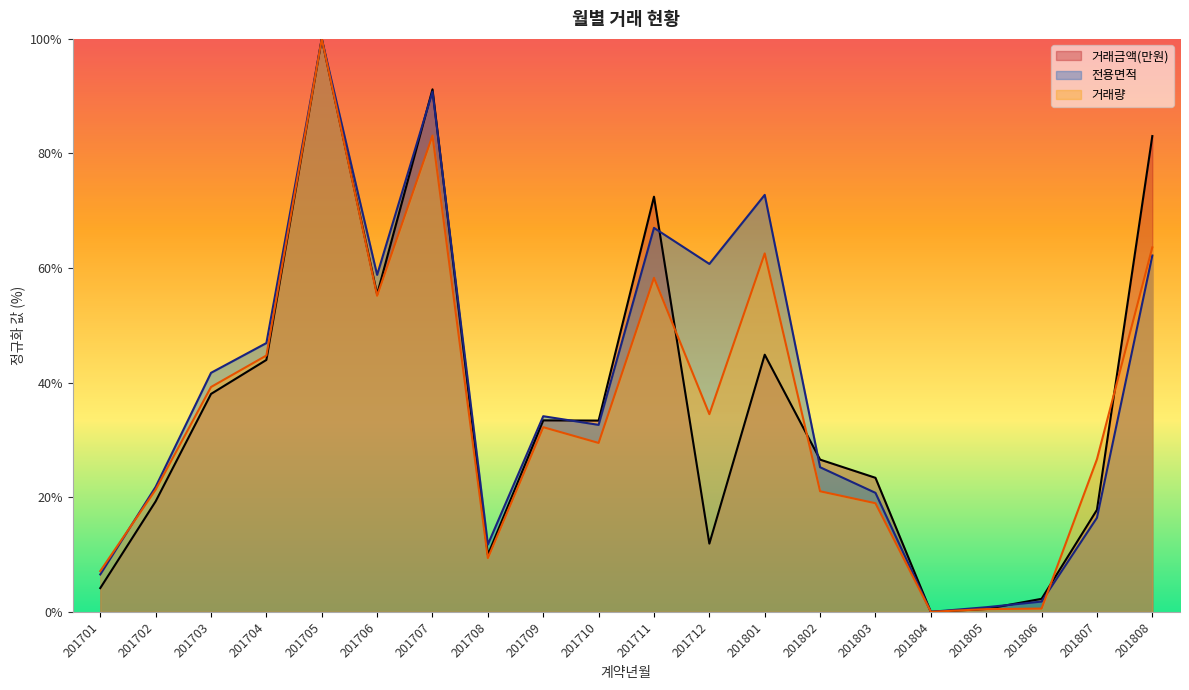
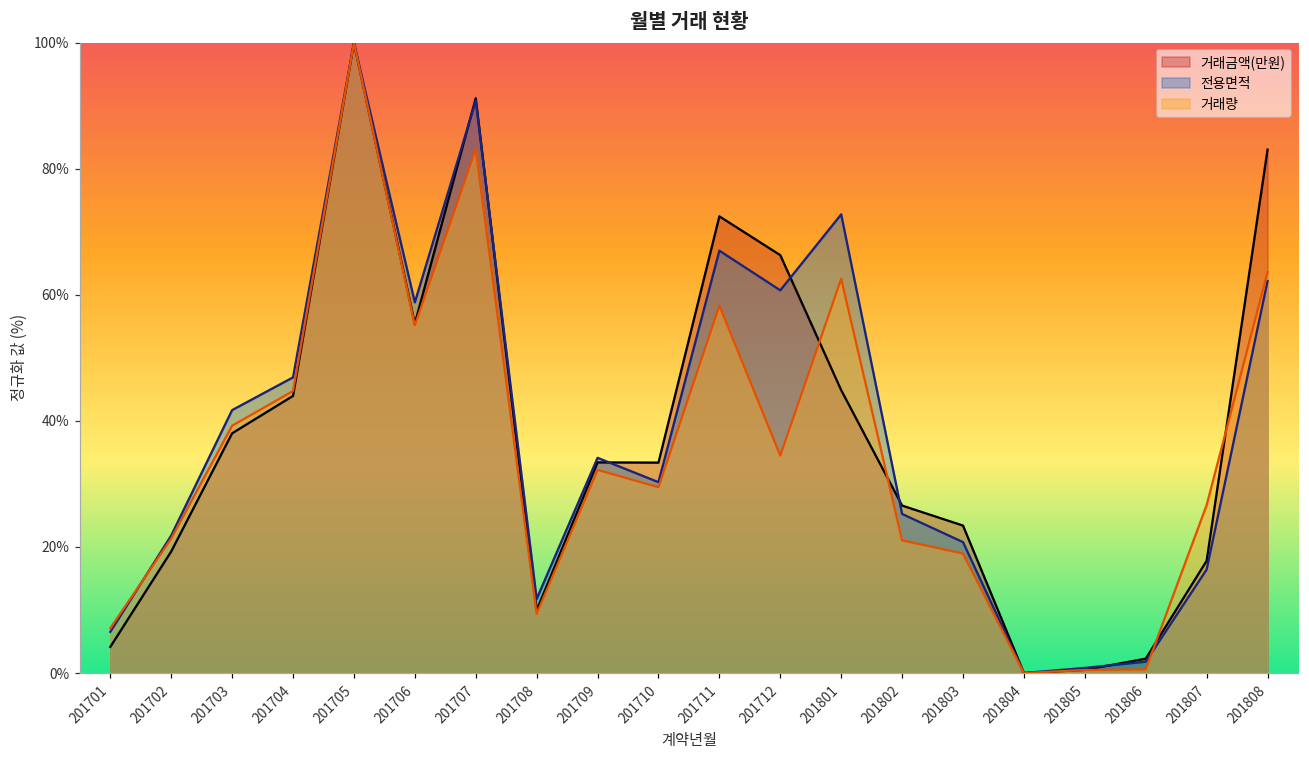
  {
    "거래금액(만원)": {
      "201701": "4%",
      "201702": "19%",
      "201703": "38%",
      "201704": "44%",
      "201708": "10%",
      "201709": "33%",
      "201710": "33%",
      "201711": "72%",
-     "201712": "12%",
+     "201712": "66%",
      "201801": "45%",
      "201802": "27%",
      "201803": "23%",
      "201806": "2%",
      "201807": "18%",
      "201808": "83%"
    },
    "전용면적": {
      "201701": "7%",
      "201702": "22%",
      "201703": "42%",
      "201704": "47%",
      "201706": "59%",
      "201708": "12%",
      "201709": "34%",
-     "201710": "33%",
+     "201710": "30%",
      "201711": "67%",
      "201712": "61%",
      "201801": "73%",
      "201802": "25%",
      "201803": "21%",
      "201806": "2%",
      "201807": "16%",
      "201808": "62%"
    },
    "거래량": {
      "201701": "7%",
      "201702": "21%",
      "201703": "39%",
      "201704": "45%",
      "201707": "83%",
      "201708": "9%",
      "201709": "32%",
      "201710": "29%",
      "201711": "58%",
      "201712": "35%",
      "201801": "63%",
      "201802": "21%",
      "201803": "19%",
      "201806": "1%",
      "201807": "27%",
      "201808": "64%"
    }
  }
